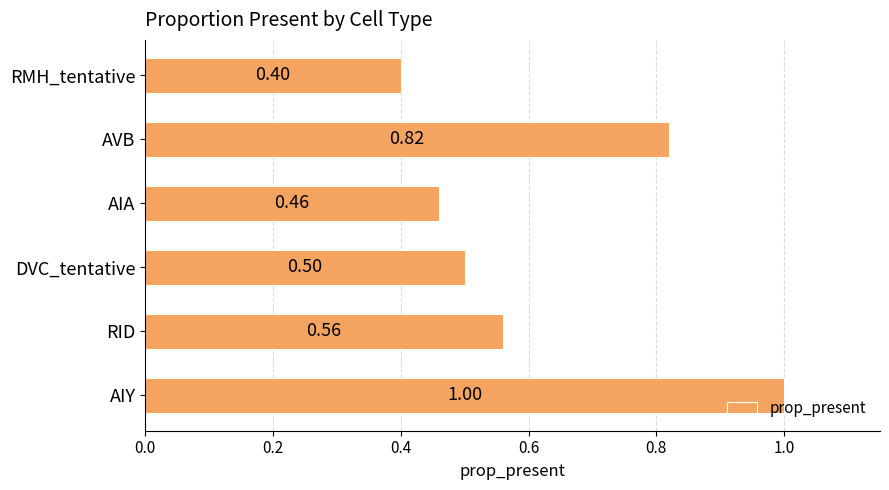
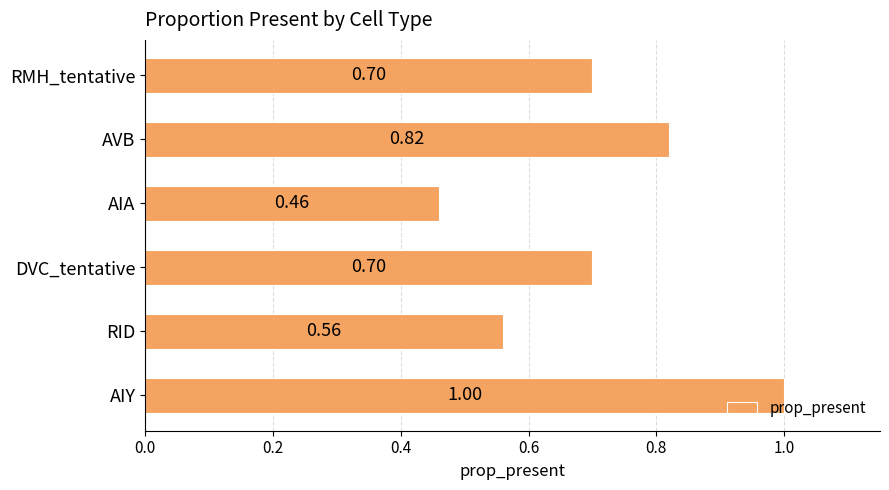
  {
-   "RMH_tentative": 0.40,
+   "RMH_tentative": 0.70,
    "AVB": 0.82,
    "AIA": 0.46,
-   "DVC_tentative": 0.50,
+   "DVC_tentative": 0.70,
    "RID": 0.56,
    "AIY": 1.00
  }
